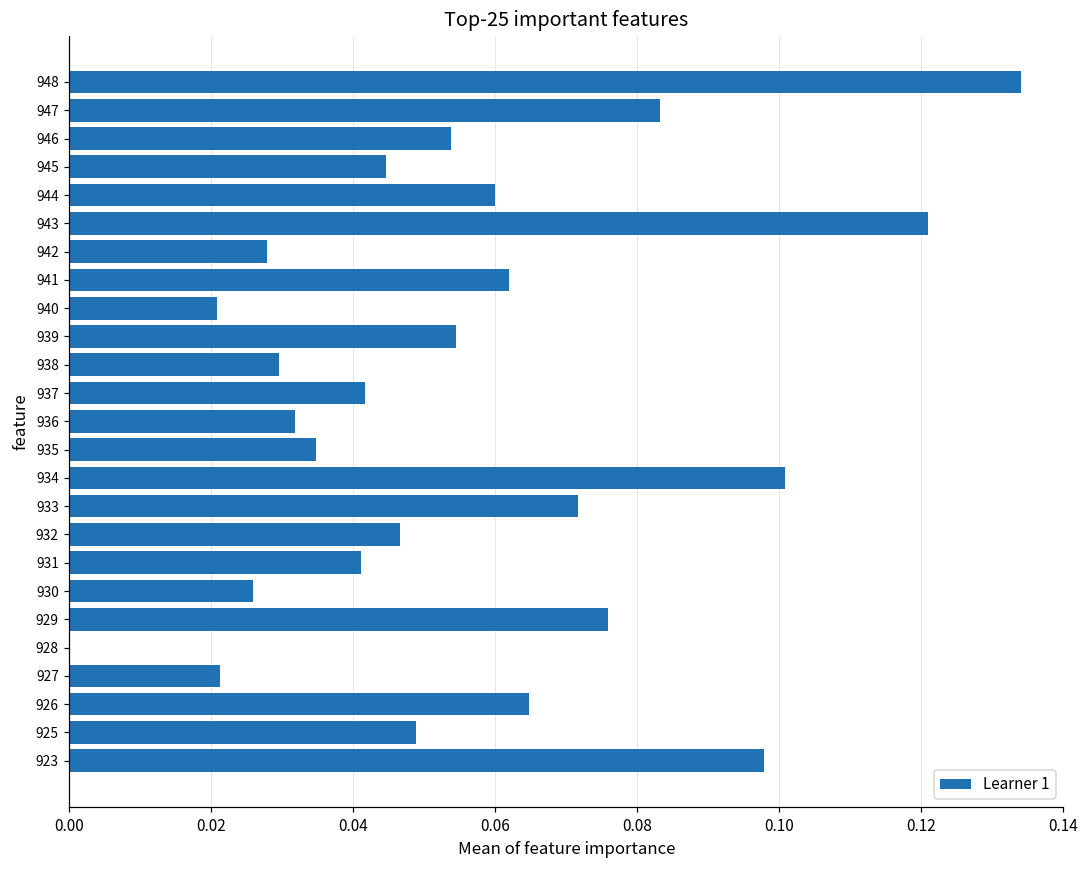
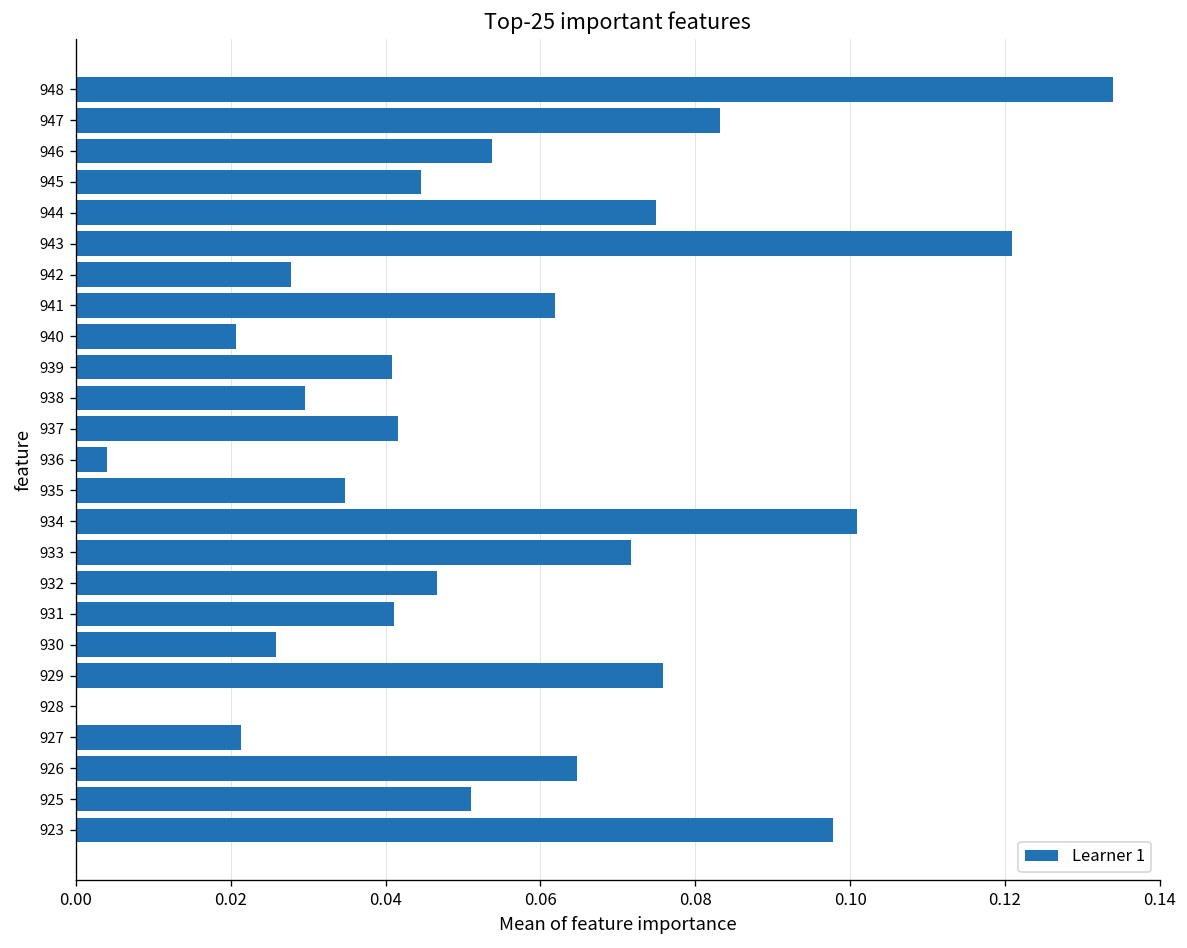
  {
    "948": 0.134,
    "947": 0.083,
    "946": 0.054,
    "945": 0.045,
-   "944": 0.060,
+   "944": 0.075,
    "943": 0.121,
    "942": 0.028,
    "941": 0.062,
    "940": 0.021,
-   "939": 0.054,
+   "939": 0.041,
    "938": 0.030,
    "937": 0.042,
-   "936": 0.032,
+   "936": 0.004,
    "935": 0.035,
    "934": 0.101,
    "933": 0.072,
    "932": 0.047,
    "931": 0.041,
    "930": 0.026,
    "929": 0.076,
    "928": 0.000,
    "927": 0.021,
    "926": 0.065,
-   "925": 0.049,
+   "925": 0.051,
    "923": 0.098
  }
